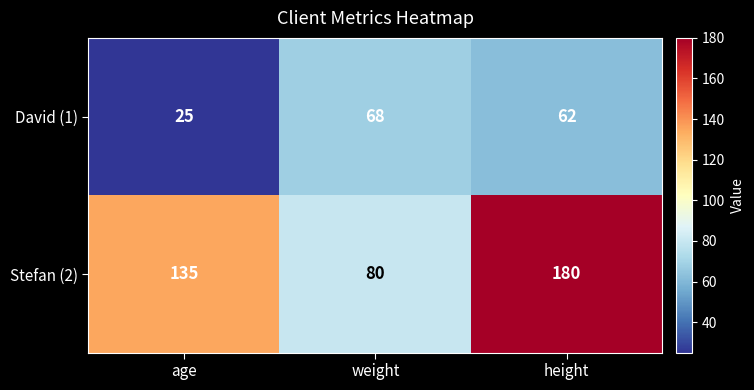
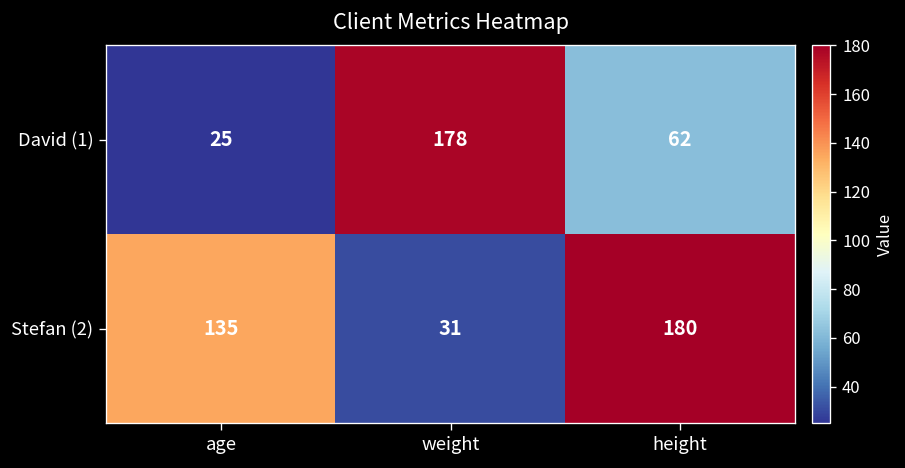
  {
    "David (1)": {
      "age": 25,
-     "weight": 68,
+     "weight": 178,
      "height": 62
    },
    "Stefan (2)": {
      "age": 135,
-     "weight": 80,
+     "weight": 31,
      "height": 180
    }
  }
